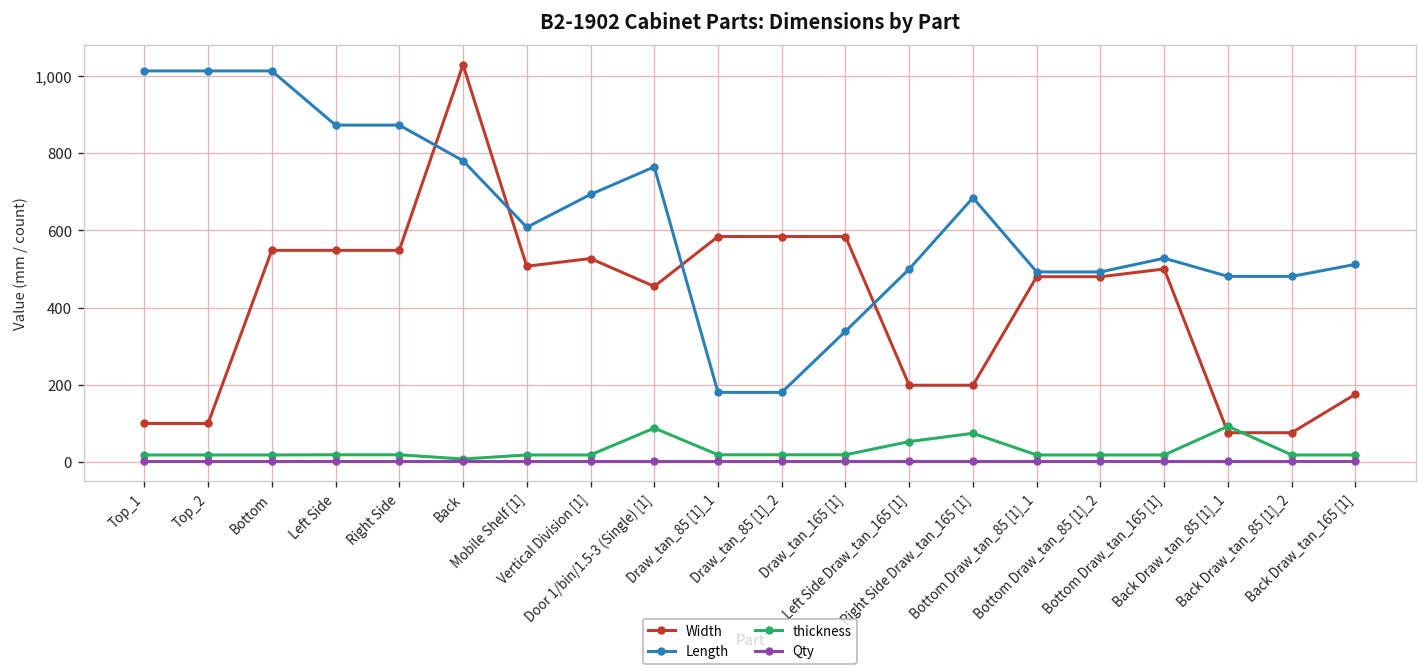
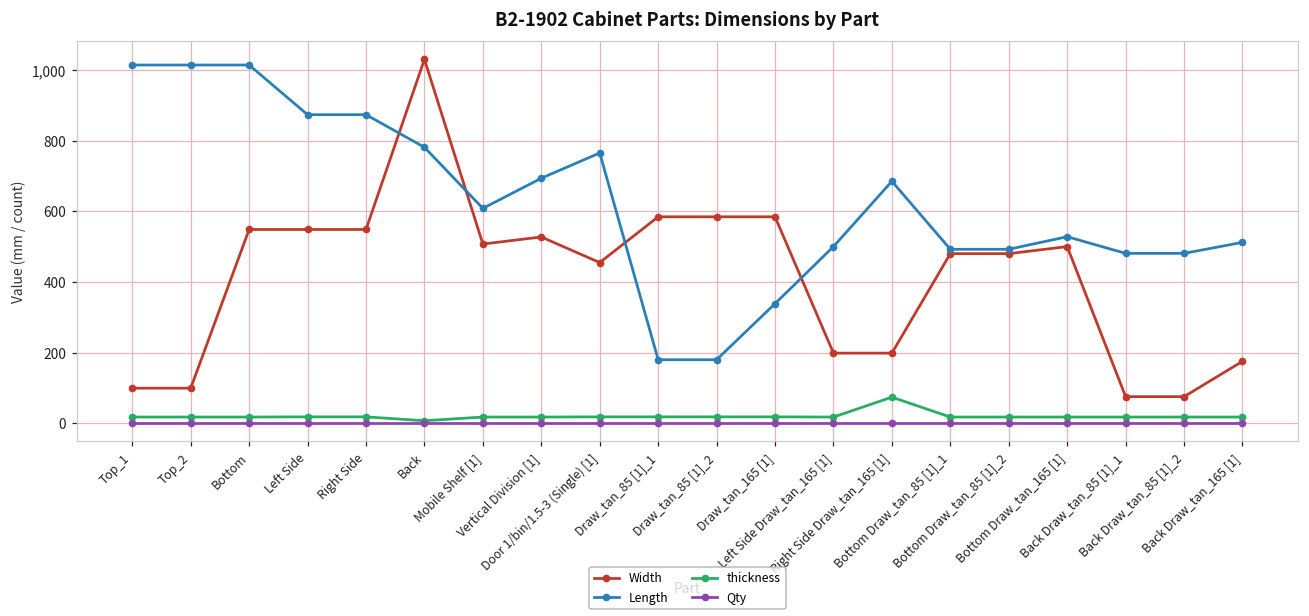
  {
    "Width": {
      "Top_1": "100",
      "Top_2": "100",
      "Bottom": "550",
      "Left Side": "550",
      "Right Side": "550",
      "Back": "1,030",
      "Mobile Shelf [1]": "510",
      "Vertical Division [1]": "530",
      "Door 1/bin/1.5-3 (Single) [1]": "450",
      "Draw_tan_85 [1]_1": "580",
      "Draw_tan_85 [1]_2": "580",
      "Draw_tan_165 [1]": "580",
      "Left Side Draw_tan_165 [1]": "200",
      "Right Side Draw_tan_165 [1]": "200",
      "Bottom Draw_tan_85 [1]_1": "480",
      "Bottom Draw_tan_85 [1]_2": "480",
      "Bottom Draw_tan_165 [1]": "500",
      "Back Draw_tan_85 [1]_1": "80",
      "Back Draw_tan_85 [1]_2": "80",
      "Back Draw_tan_165 [1]": "180"
    },
    "Length": {
      "Top_1": "1,010",
      "Top_2": "1,010",
      "Bottom": "1,010",
      "Left Side": "870",
      "Right Side": "870",
      "Back": "780",
      "Mobile Shelf [1]": "610",
      "Vertical Division [1]": "690",
      "Door 1/bin/1.5-3 (Single) [1]": "770",
      "Draw_tan_85 [1]_1": "180",
      "Draw_tan_85 [1]_2": "180",
      "Draw_tan_165 [1]": "340",
      "Left Side Draw_tan_165 [1]": "500",
      "Right Side Draw_tan_165 [1]": "680",
      "Bottom Draw_tan_85 [1]_1": "490",
      "Bottom Draw_tan_85 [1]_2": "490",
      "Bottom Draw_tan_165 [1]": "530",
      "Back Draw_tan_85 [1]_1": "480",
      "Back Draw_tan_85 [1]_2": "480",
      "Back Draw_tan_165 [1]": "510"
    },
    "thickness": {
      "Top_1": "20",
      "Top_2": "20",
      "Bottom": "20",
      "Left Side": "20",
      "Right Side": "20",
      "Mobile Shelf [1]": "20",
      "Vertical Division [1]": "20",
-     "Door 1/bin/1.5-3 (Single) [1]": "90",
+     "Door 1/bin/1.5-3 (Single) [1]": "20",
      "Draw_tan_85 [1]_1": "20",
      "Draw_tan_85 [1]_2": "20",
      "Draw_tan_165 [1]": "20",
-     "Left Side Draw_tan_165 [1]": "50",
+     "Left Side Draw_tan_165 [1]": "20",
      "Right Side Draw_tan_165 [1]": "70",
      "Bottom Draw_tan_85 [1]_1": "20",
      "Bottom Draw_tan_85 [1]_2": "20",
      "Bottom Draw_tan_165 [1]": "20",
-     "Back Draw_tan_85 [1]_1": "90",
+     "Back Draw_tan_85 [1]_1": "20",
      "Back Draw_tan_85 [1]_2": "20",
      "Back Draw_tan_165 [1]": "20"
    },
    "Qty": {
      "Top_1": "0",
      "Top_2": "0",
      "Bottom": "0",
      "Left Side": "0",
      "Right Side": "0",
      "Mobile Shelf [1]": "0",
      "Vertical Division [1]": "0",
      "Door 1/bin/1.5-3 (Single) [1]": "0",
      "Draw_tan_85 [1]_1": "0",
      "Draw_tan_85 [1]_2": "0",
      "Draw_tan_165 [1]": "0",
      "Left Side Draw_tan_165 [1]": "0",
      "Right Side Draw_tan_165 [1]": "0",
      "Bottom Draw_tan_85 [1]_1": "0",
      "Bottom Draw_tan_85 [1]_2": "0",
      "Bottom Draw_tan_165 [1]": "0",
      "Back Draw_tan_85 [1]_1": "0",
      "Back Draw_tan_85 [1]_2": "0",
      "Back Draw_tan_165 [1]": "0"
    }
  }
